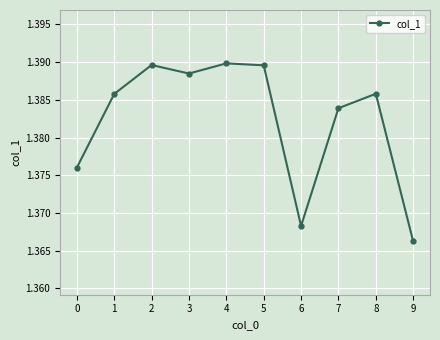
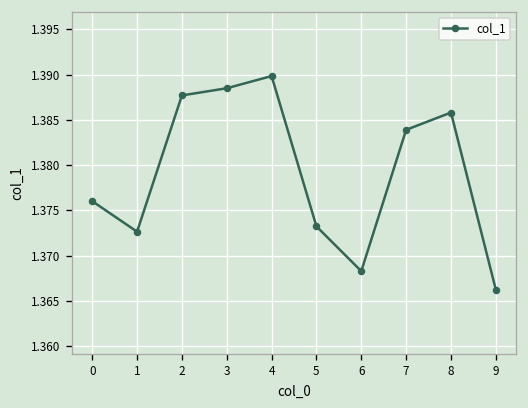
  {
    "0": 1.376,
-   "1": 1.386,
-   "2": 1.390,
+   "1": 1.373,
+   "2": 1.388,
    "3": 1.388,
    "4": 1.390,
-   "5": 1.390,
+   "5": 1.373,
    "6": 1.368,
    "7": 1.384,
    "8": 1.386,
    "9": 1.366
  }
